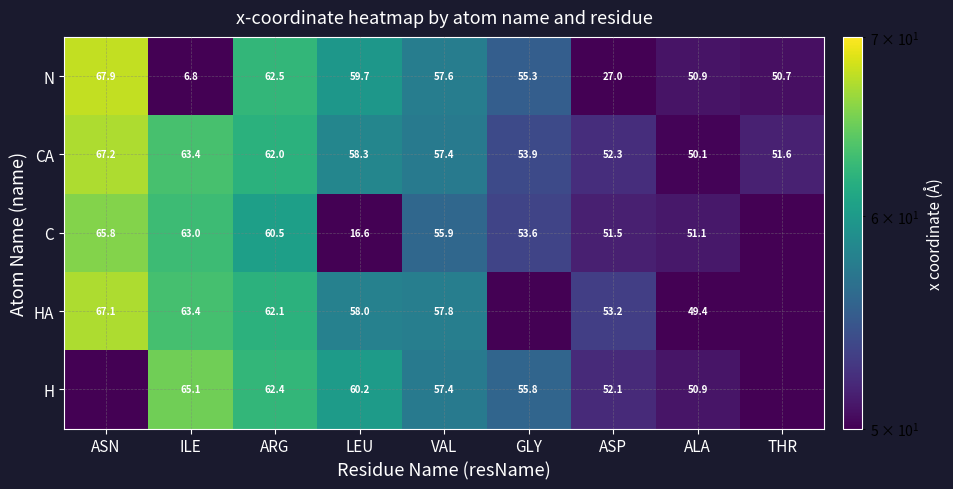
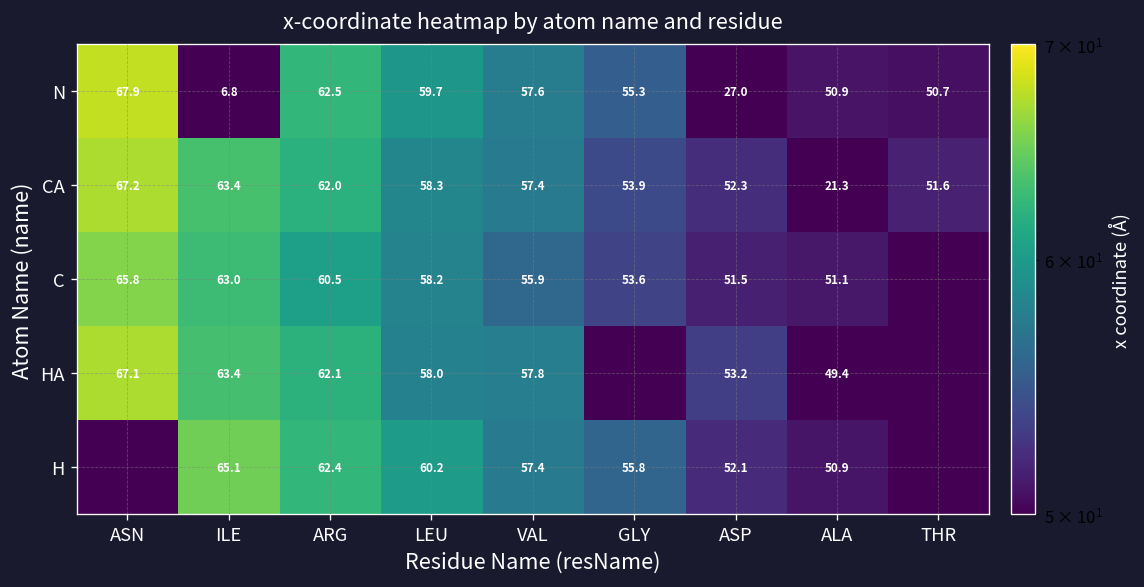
  {
    "N": {
      "ASN": 67.9,
      "ILE": 6.8,
      "ARG": 62.5,
      "LEU": 59.7,
      "VAL": 57.6,
      "GLY": 55.3,
      "ASP": 27.0,
      "ALA": 50.9,
      "THR": 50.7
    },
    "CA": {
      "ASN": 67.2,
      "ILE": 63.4,
      "ARG": 62.0,
      "LEU": 58.3,
      "VAL": 57.4,
      "GLY": 53.9,
      "ASP": 52.3,
-     "ALA": 50.1,
+     "ALA": 21.3,
      "THR": 51.6
    },
    "C": {
      "ASN": 65.8,
      "ILE": 63.0,
      "ARG": 60.5,
-     "LEU": 16.6,
+     "LEU": 58.2,
      "VAL": 55.9,
      "GLY": 53.6,
      "ASP": 51.5,
      "ALA": 51.1
    },
    "HA": {
      "ASN": 67.1,
      "ILE": 63.4,
      "ARG": 62.1,
      "LEU": 58.0,
      "VAL": 57.8,
      "ASP": 53.2,
      "ALA": 49.4
    },
    "H": {
      "ILE": 65.1,
      "ARG": 62.4,
      "LEU": 60.2,
      "VAL": 57.4,
      "GLY": 55.8,
      "ASP": 52.1,
      "ALA": 50.9
    }
  }
